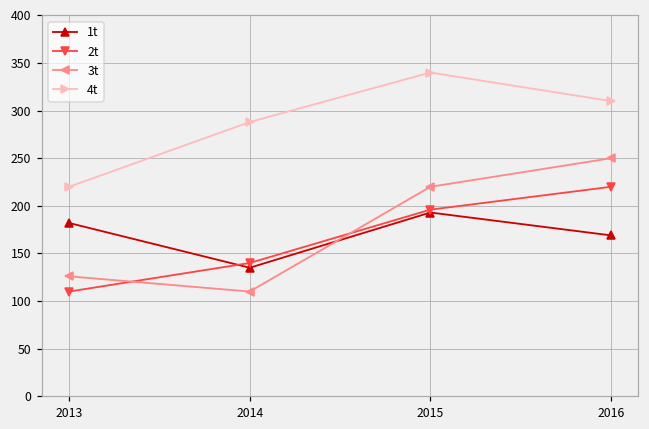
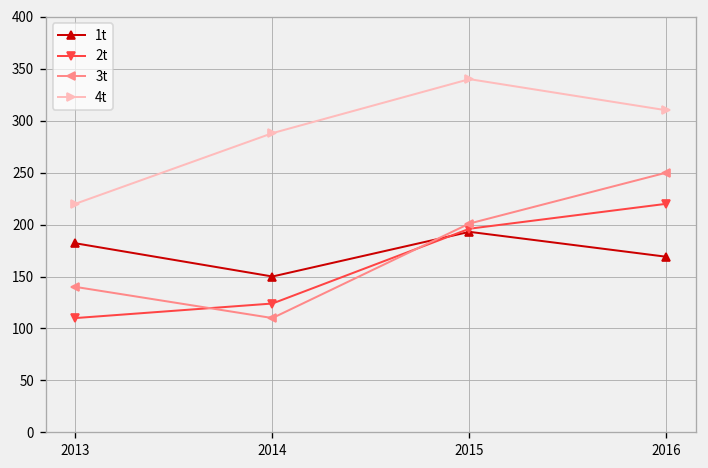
  {
    "1t": {
      "2013": 180,
-     "2014": 140,
+     "2014": 150,
      "2015": 190,
      "2016": 170
    },
    "2t": {
      "2013": 110,
-     "2014": 140,
+     "2014": 120,
      "2015": 200,
      "2016": 220
    },
    "3t": {
-     "2013": 130,
+     "2013": 140,
      "2014": 110,
-     "2015": 220,
+     "2015": 200,
      "2016": 250
    },
    "4t": {
      "2013": 220,
      "2014": 290,
      "2015": 340,
      "2016": 310
    }
  }
